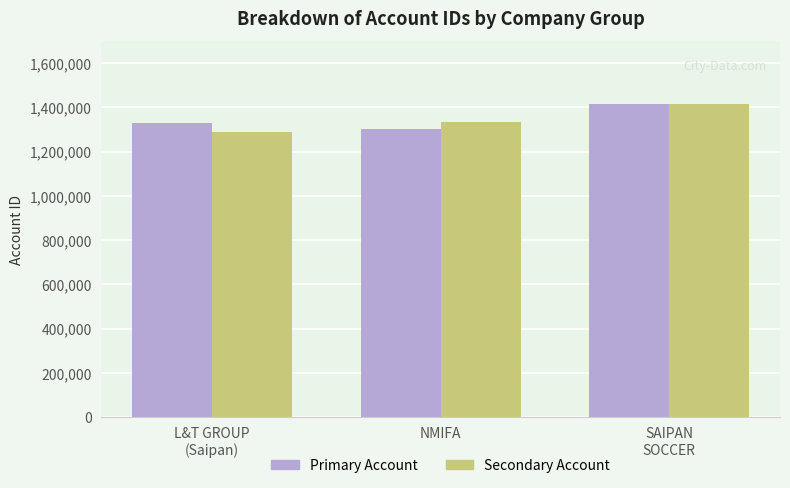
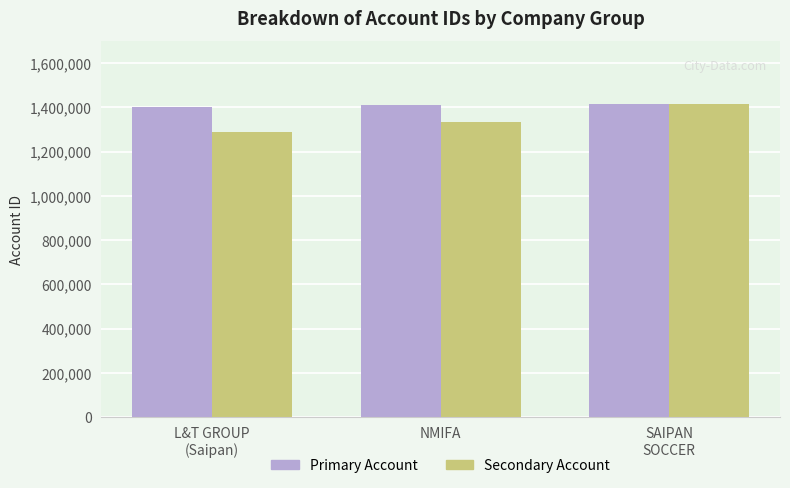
  {
    "Primary Account": {
-     "L&T GROUP (Saipan)": "1,330,000",
-     "NMIFA": "1,300,000",
+     "L&T GROUP (Saipan)": "1,400,000",
+     "NMIFA": "1,410,000",
      "SAIPAN SOCCER": "1,420,000"
    },
    "Secondary Account": {
      "L&T GROUP (Saipan)": "1,290,000",
      "NMIFA": "1,330,000",
      "SAIPAN SOCCER": "1,420,000"
    }
  }
